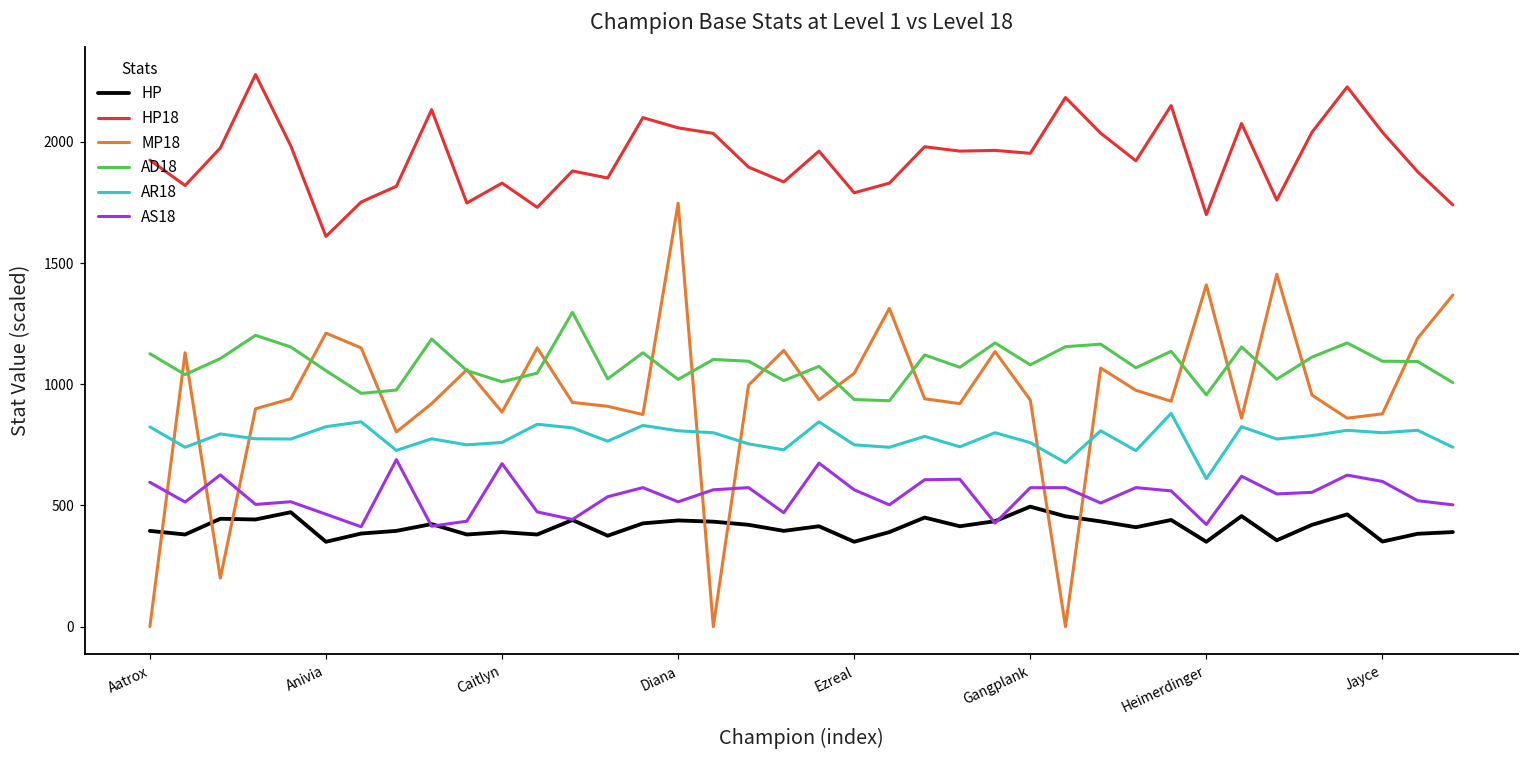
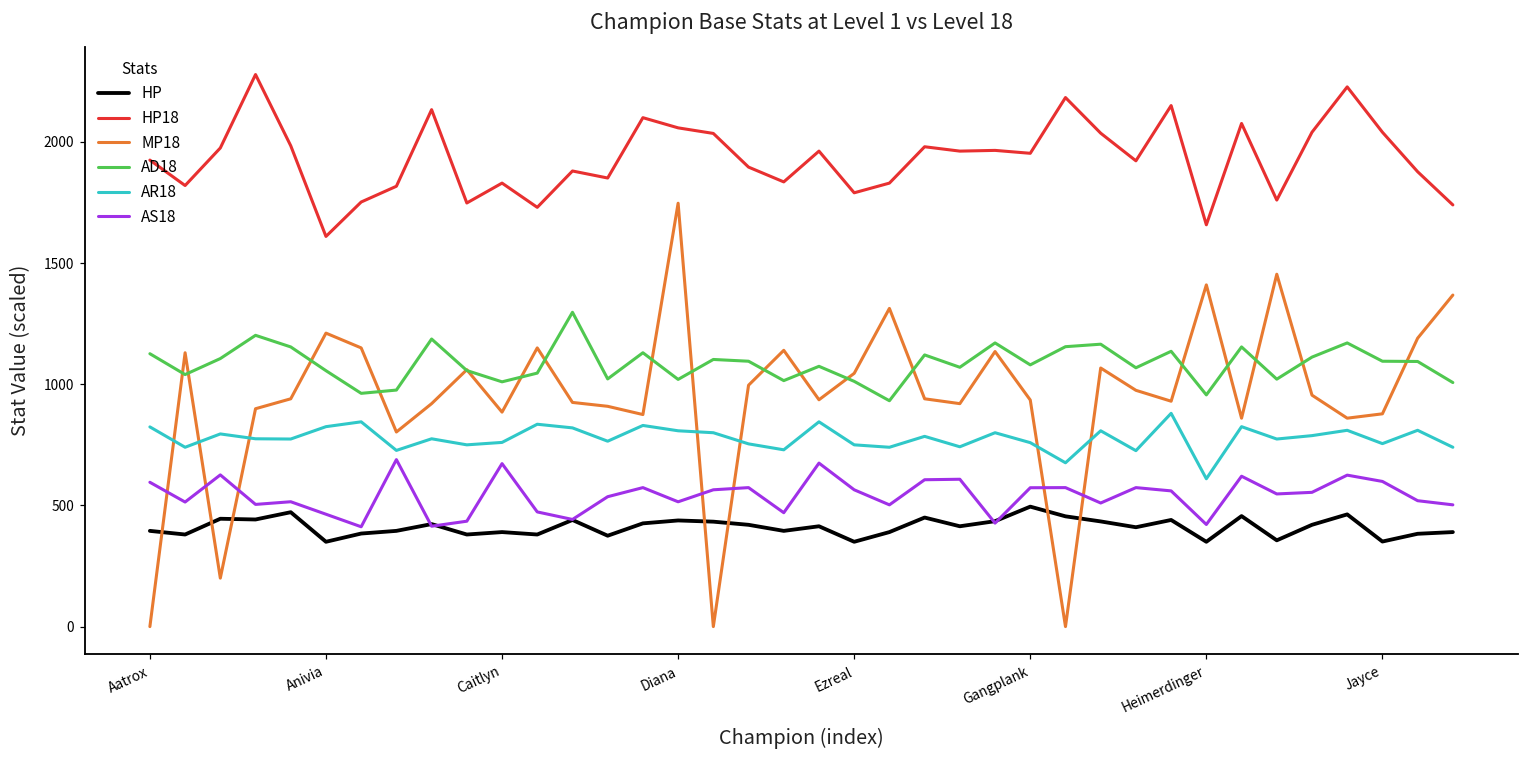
  {
    "HP": {
      "Aatrox": 400,
      "Anivia": 350,
      "Caitlyn": 390,
      "Diana": 440,
      "Ezreal": 350,
      "Gangplank": 500,
      "Heimerdinger": 350,
      "Jayce": 350
    },
    "HP18": {
      "Aatrox": 1930,
      "Anivia": 1610,
      "Caitlyn": 1830,
      "Diana": 2060,
      "Ezreal": 1790,
      "Gangplank": 1950,
-     "Heimerdinger": 1700,
+     "Heimerdinger": 1660,
      "Jayce": 2040
    },
    "MP18": {
      "Aatrox": 0,
      "Anivia": 1210,
      "Caitlyn": 890,
      "Diana": 1750,
      "Ezreal": 1050,
      "Gangplank": 940,
      "Heimerdinger": 1410,
      "Jayce": 880
    },
    "AD18": {
      "Aatrox": 1130,
      "Anivia": 1060,
      "Caitlyn": 1010,
      "Diana": 1020,
-     "Ezreal": 940,
+     "Ezreal": 1010,
      "Gangplank": 1080,
      "Heimerdinger": 960,
      "Jayce": 1100
    },
    "AR18": {
      "Aatrox": 820,
      "Anivia": 830,
      "Caitlyn": 760,
      "Diana": 810,
      "Ezreal": 750,
      "Gangplank": 760,
      "Heimerdinger": 610,
-     "Jayce": 800
+     "Jayce": 760
    },
    "AS18": {
      "Aatrox": 600,
      "Anivia": 460,
      "Caitlyn": 670,
      "Diana": 520,
      "Ezreal": 560,
      "Gangplank": 570,
      "Heimerdinger": 420,
      "Jayce": 600
    }
  }
